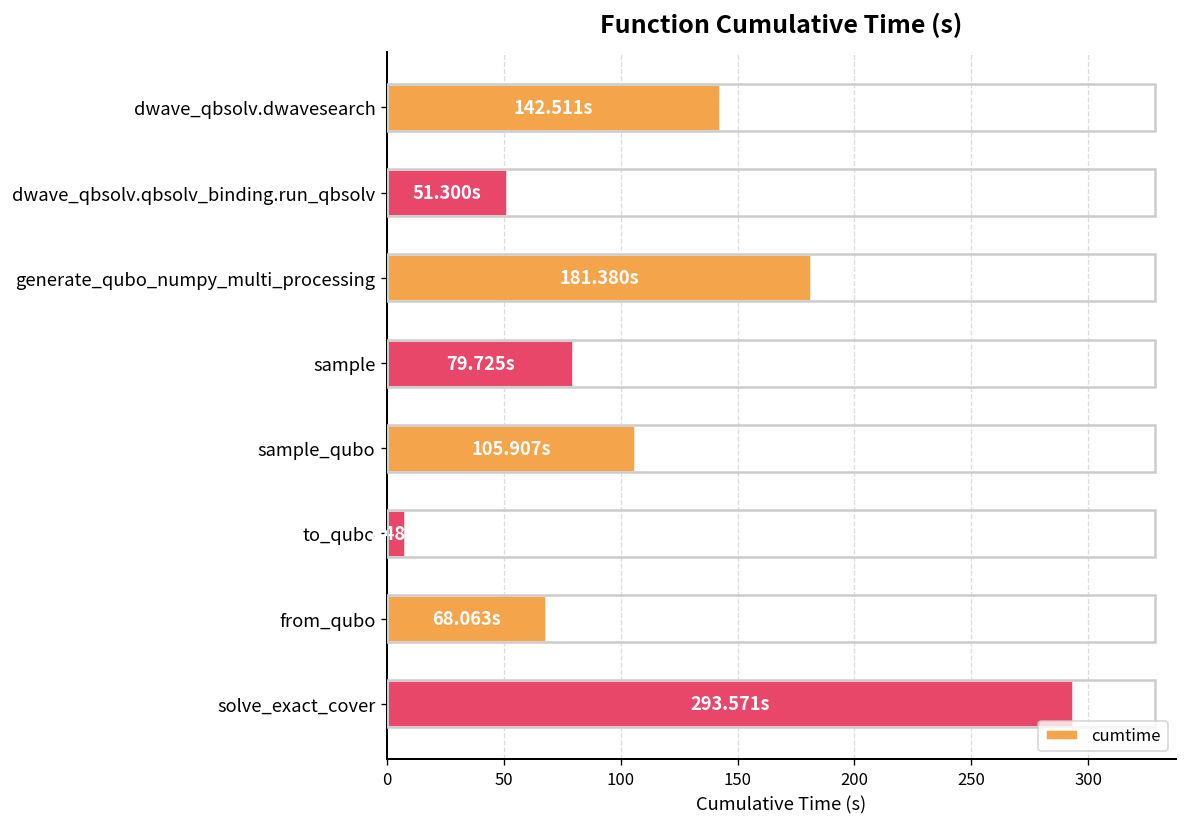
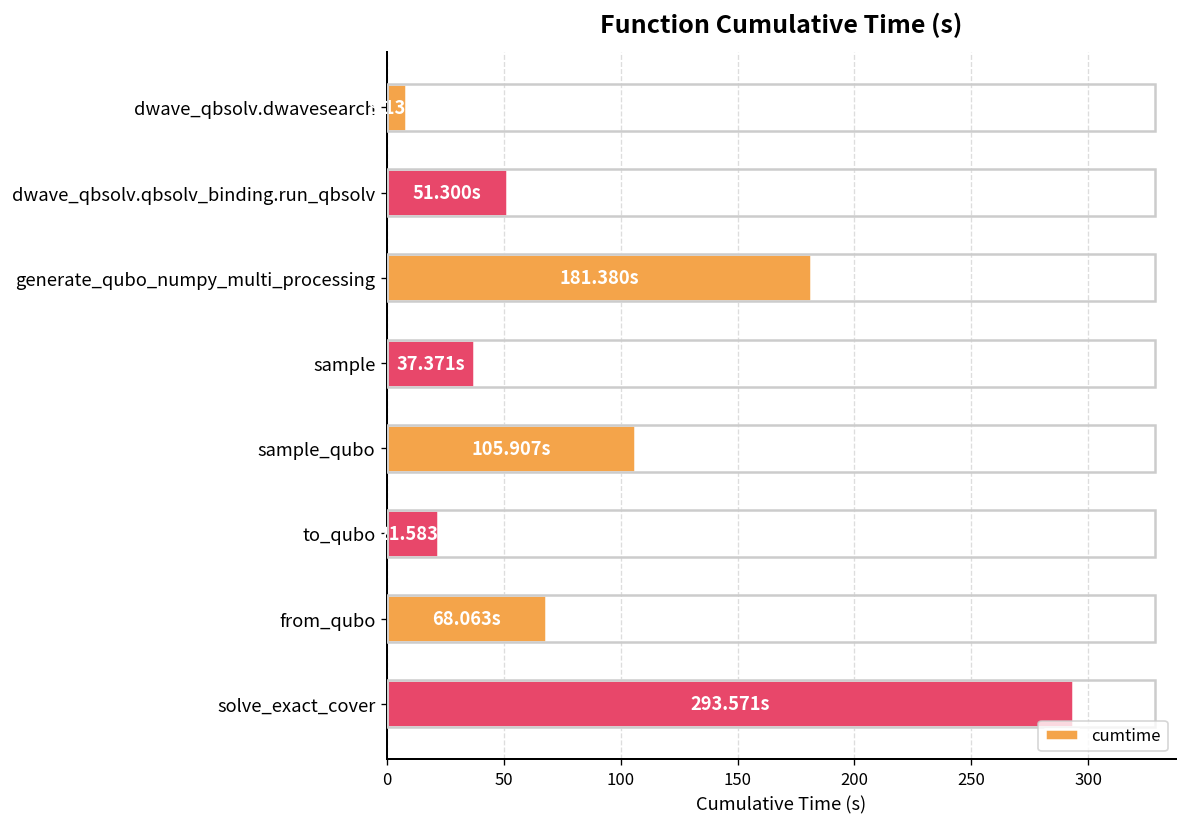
  {
-   "dwave_qbsolv.dwavesearch": "143",
+   "dwave_qbsolv.dwavesearch": "8",
    "dwave_qbsolv.qbsolv_binding.run_qbsolv": "51.300s",
    "generate_qubo_numpy_multi_processing": "181.380s",
-   "sample": "79.725s",
+   "sample": "37.371s",
    "sample_qubo": "105.907s",
-   "to_qubo": "7",
+   "to_qubo": "22",
    "from_qubo": "68.063s",
    "solve_exact_cover": "293.571s"
  }
